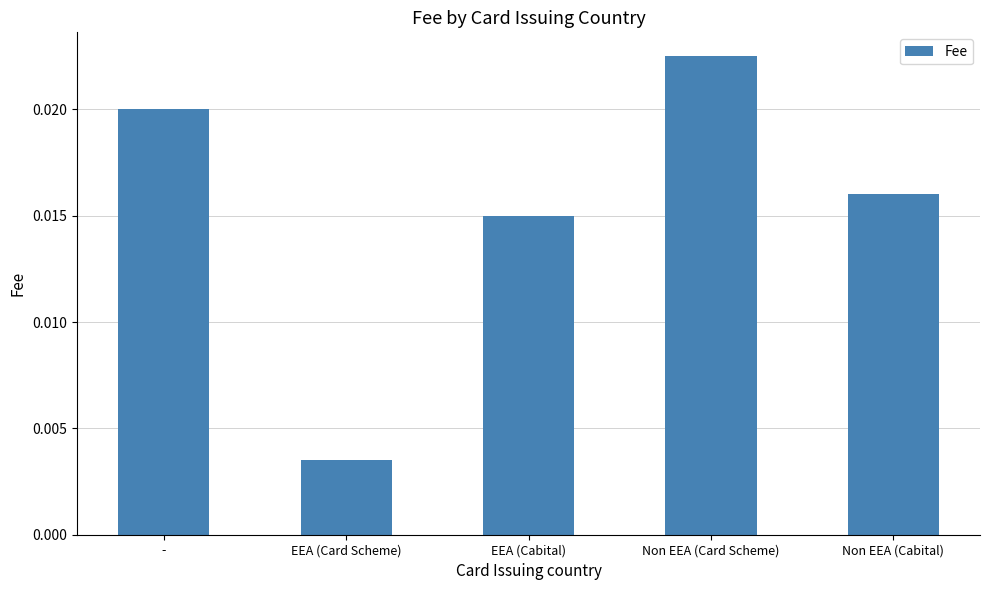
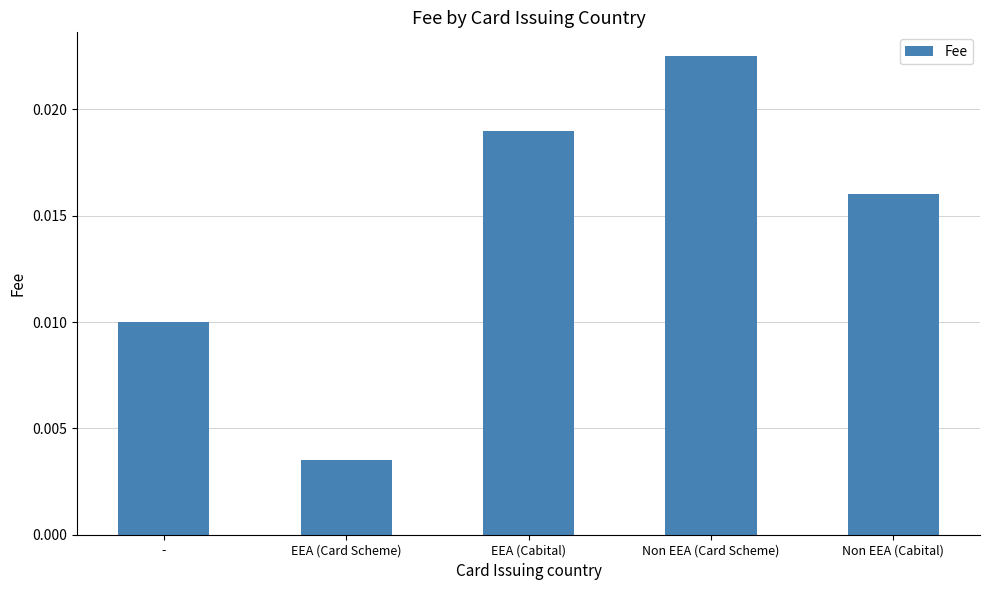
  {
-   "-": 0.02,
+   "-": 0.01,
    "EEA (Card Scheme)": 0.0035,
-   "EEA (Cabital)": 0.015,
+   "EEA (Cabital)": 0.019,
    "Non EEA (Card Scheme)": 0.0225,
    "Non EEA (Cabital)": 0.016
  }
